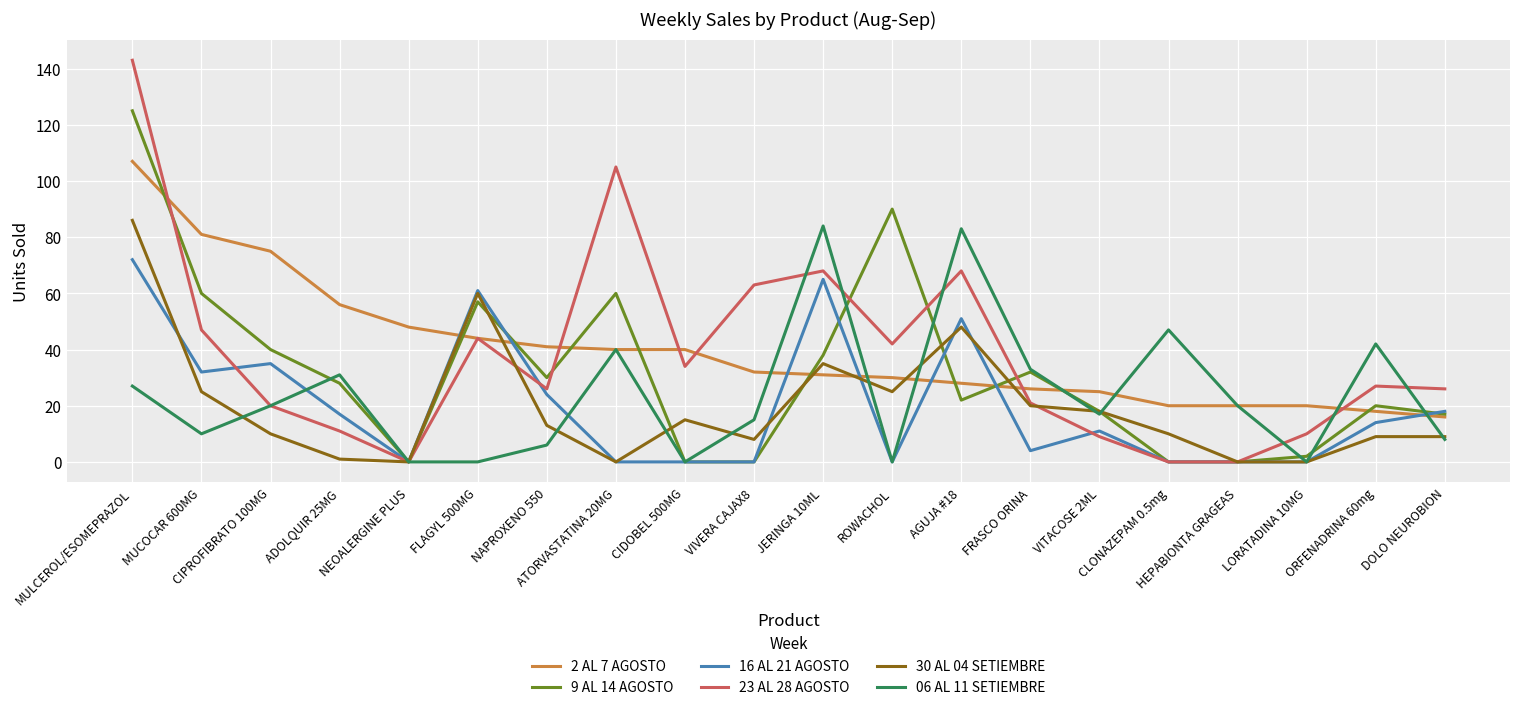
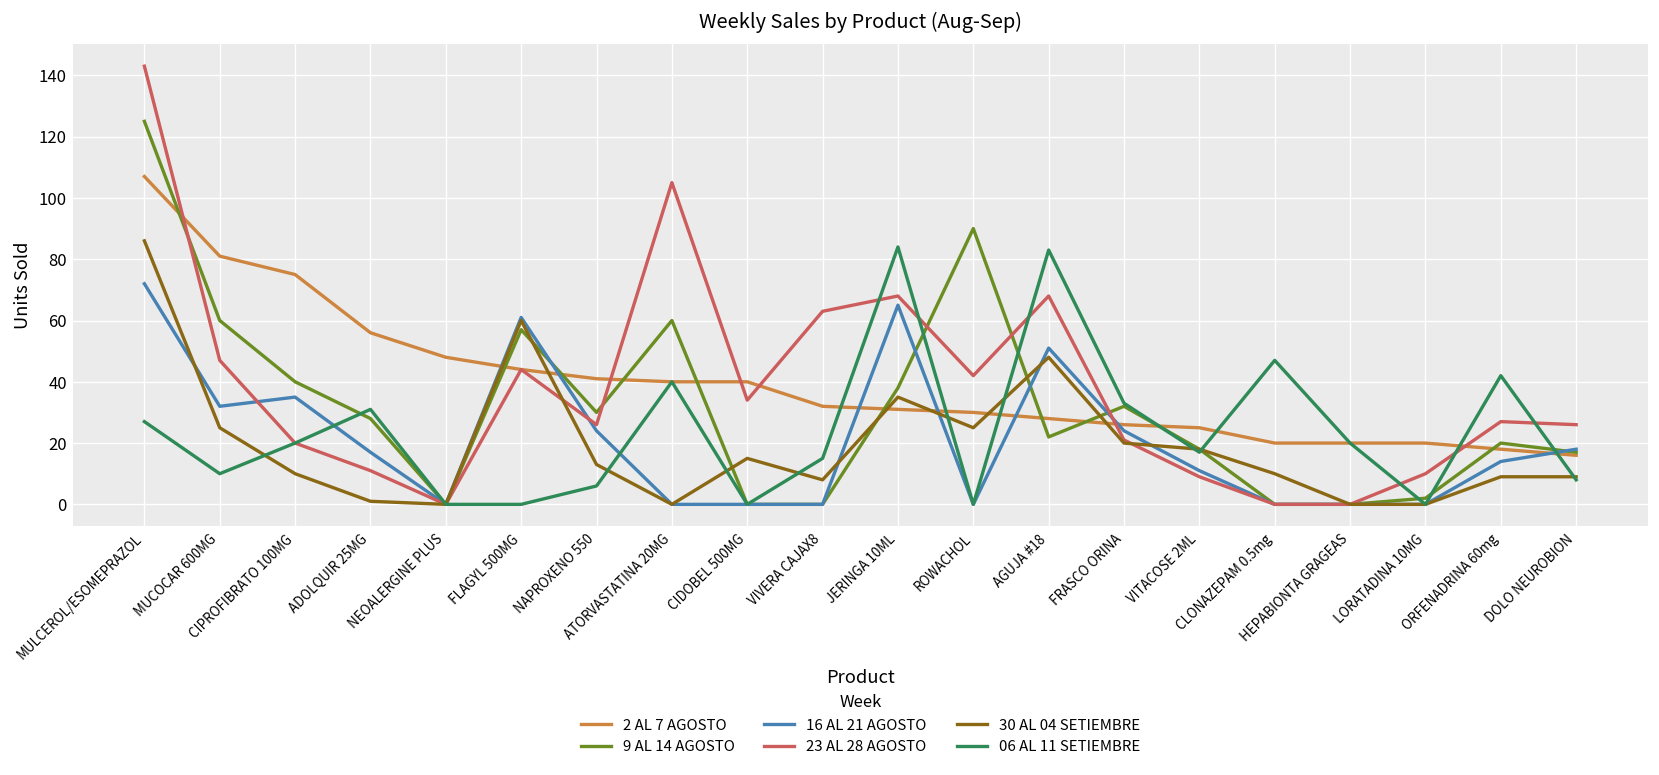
  {
    "16 AL 21 AGOSTO": {
      "MULCEROL/ESOMEPRAZOL": 72,
      "MUCOCAR 600MG": 32,
      "CIPROFIBRATO 100MG": 35,
      "ADOLQUIR 25MG": 17,
      "NAPROXENO 550": 24,
      "JERINGA 10ML": 65,
      "AGUJA #18": 51,
-     "FRASCO ORINA": 4,
+     "FRASCO ORINA": 24,
      "VITACOSE 2ML": 11,
      "ORFENADRINA 60mg": 14,
      "DOLO NEUROBION": 18
    },
    "06 AL 11 SETIEMBRE": {
      "MULCEROL/ESOMEPRAZOL": 27,
      "MUCOCAR 600MG": 10,
      "ADOLQUIR 25MG": 31,
      "FLAGYL 500MG": 0,
      "NAPROXENO 550": 6,
      "VIVERA CAJAX8": 15,
      "JERINGA 10ML": 84,
      "AGUJA #18": 83,
      "FRASCO ORINA": 33,
      "VITACOSE 2ML": 17,
      "CLONAZEPAM 0.5mg": 47,
      "ORFENADRINA 60mg": 42,
      "DOLO NEUROBION": 8
    }
  }
